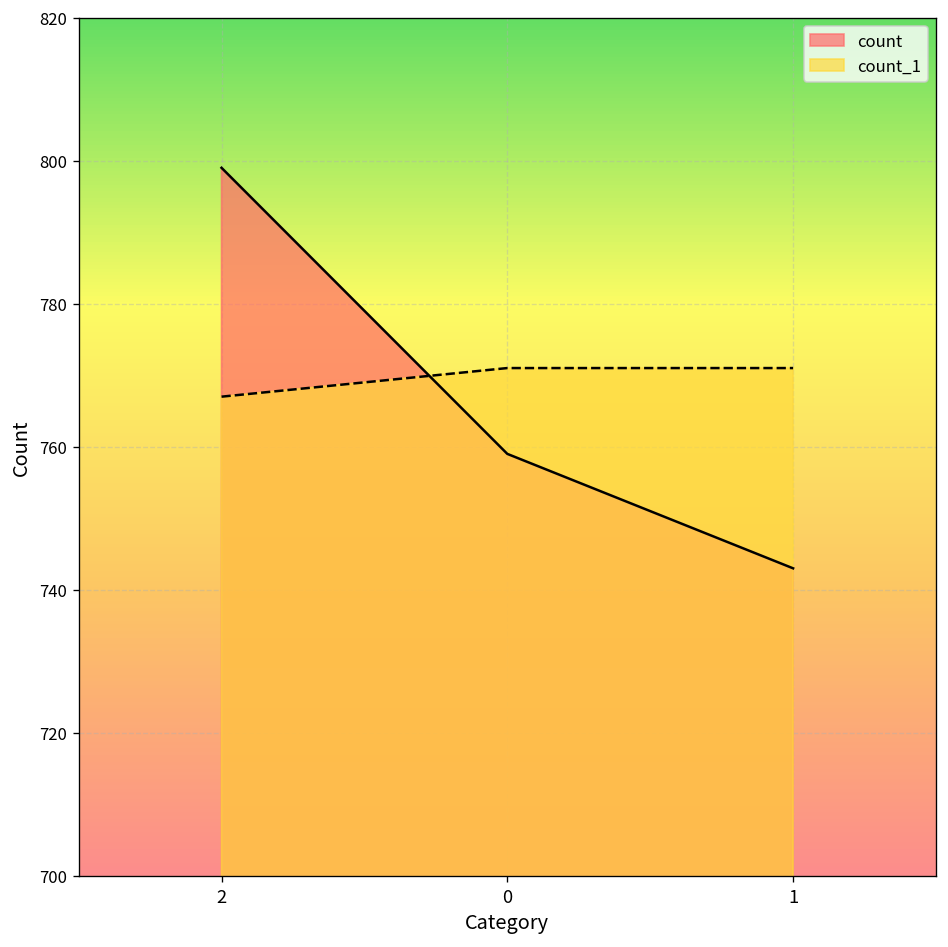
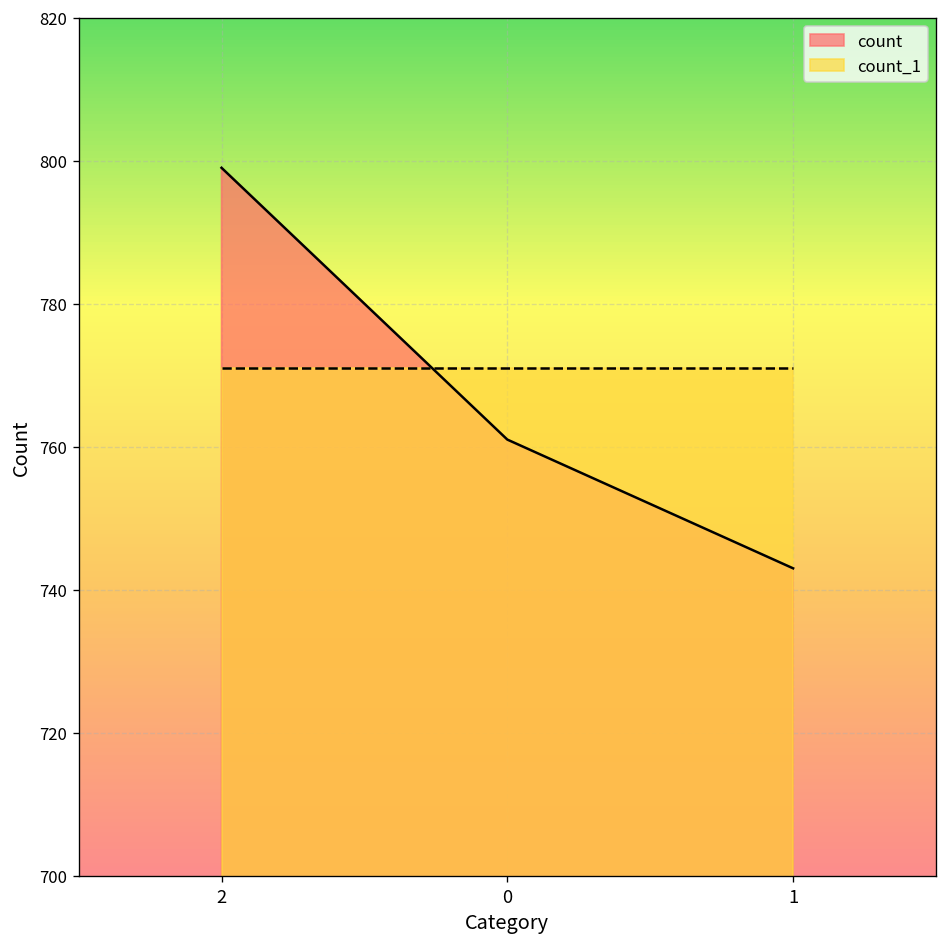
  {
    "count": {
      "2": 799,
-     "0": 759,
+     "0": 761,
      "1": 743
    },
    "count_1": {
-     "2": 767,
+     "2": 771,
      "0": 771,
      "1": 771
    }
  }
